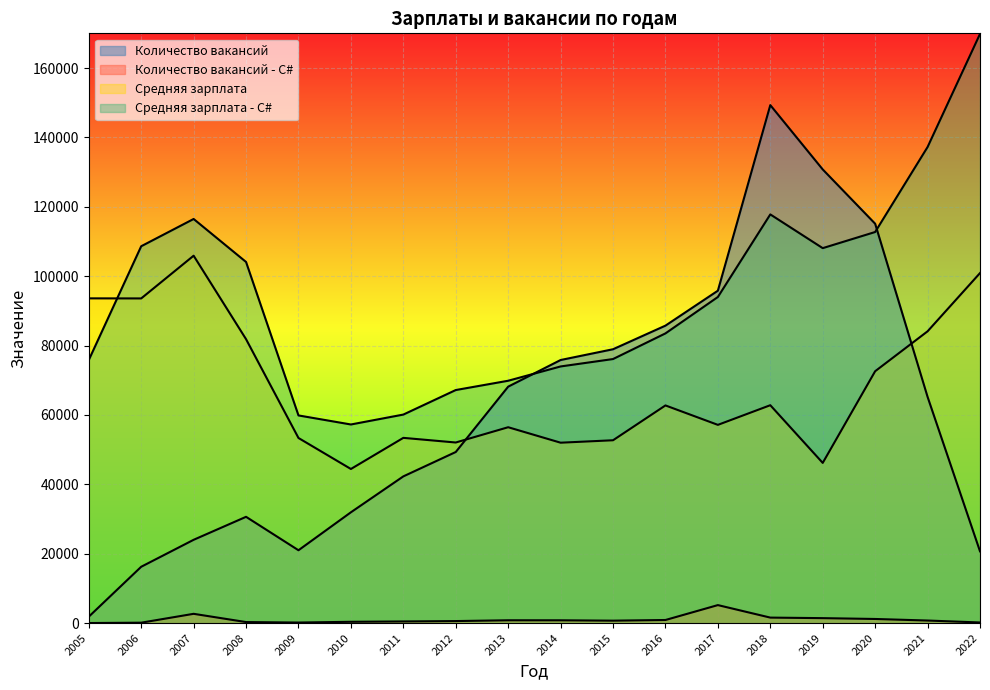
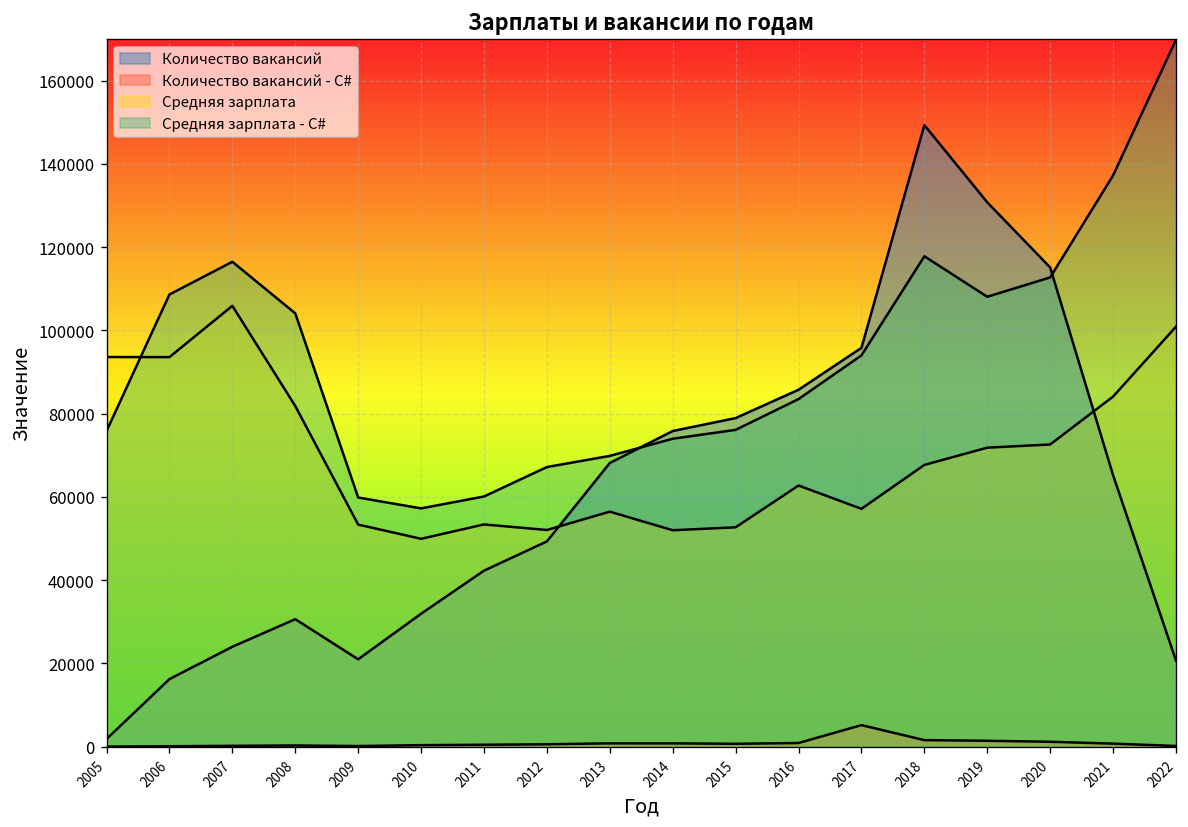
  {
    "Количество вакансий - C#": {
      "2005": 0,
      "2006": 0,
-     "2007": 3000,
+     "2007": 0,
      "2008": 0,
      "2009": 0,
      "2010": 0,
      "2011": 0,
      "2012": 1000,
      "2013": 1000,
      "2014": 1000,
      "2015": 1000,
      "2016": 1000,
      "2017": 5000,
      "2018": 2000,
      "2019": 1000,
      "2020": 1000,
      "2021": 1000,
      "2022": 0
    },
    "Средняя зарплата": {
      "2005": 94000,
      "2006": 94000,
      "2007": 106000,
      "2008": 82000,
      "2009": 53000,
-     "2010": 44000,
+     "2010": 50000,
      "2011": 53000,
      "2012": 52000,
      "2013": 56000,
      "2014": 52000,
      "2015": 53000,
      "2016": 63000,
      "2017": 57000,
-     "2018": 63000,
-     "2019": 46000,
+     "2018": 68000,
+     "2019": 72000,
      "2020": 73000,
      "2021": 84000,
      "2022": 101000
    }
  }
